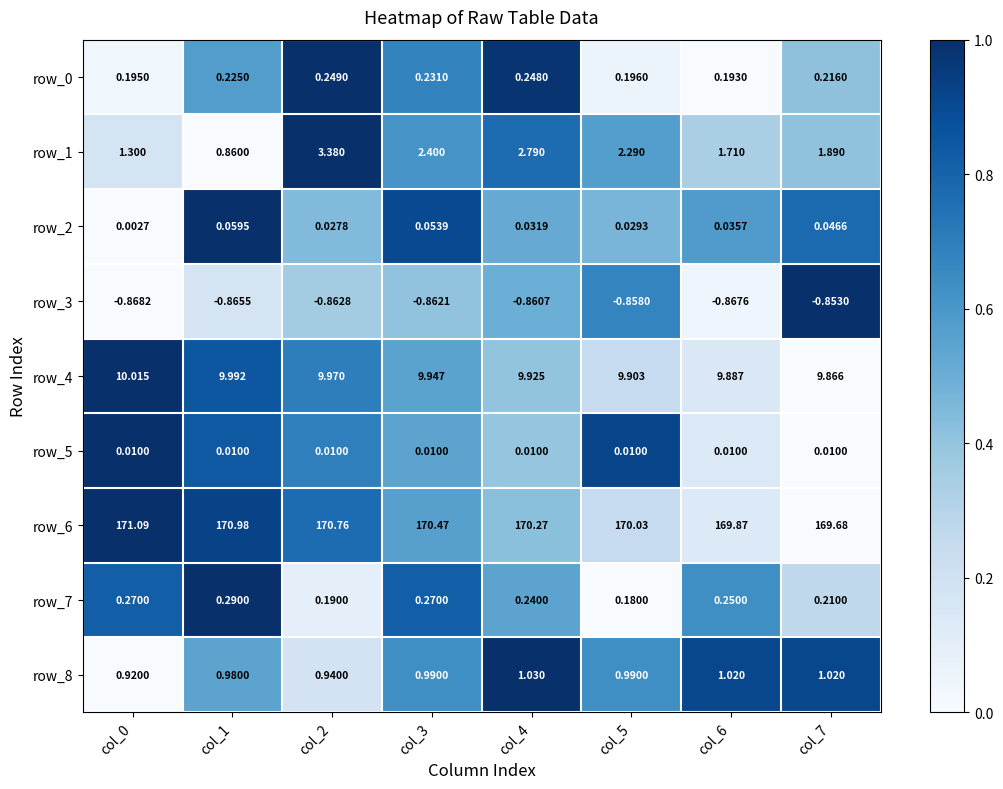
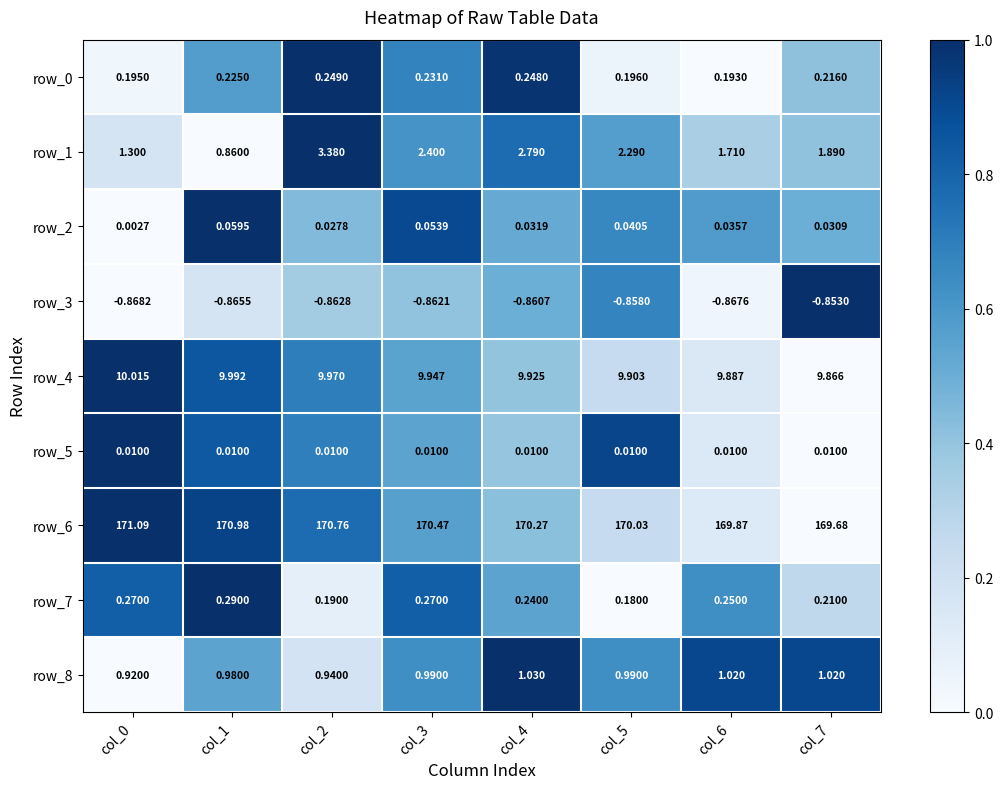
  {
    "row_0": {
      "col_0": 0.1950,
      "col_1": 0.2250,
      "col_2": 0.2490,
      "col_3": 0.2310,
      "col_4": 0.2480,
      "col_5": 0.1960,
      "col_6": 0.1930,
      "col_7": 0.2160
    },
    "row_1": {
      "col_0": 1.300,
      "col_1": 0.8600,
      "col_2": 3.380,
      "col_3": 2.400,
      "col_4": 2.790,
      "col_5": 2.290,
      "col_6": 1.710,
      "col_7": 1.890
    },
    "row_2": {
      "col_0": 0.0027,
      "col_1": 0.0595,
      "col_2": 0.0278,
      "col_3": 0.0539,
      "col_4": 0.0319,
-     "col_5": 0.0293,
+     "col_5": 0.0405,
      "col_6": 0.0357,
-     "col_7": 0.0466
+     "col_7": 0.0309
    },
    "row_3": {
      "col_0": -0.8682,
      "col_1": -0.8655,
      "col_2": -0.8628,
      "col_3": -0.8621,
      "col_4": -0.8607,
      "col_5": -0.8580,
      "col_6": -0.8676,
      "col_7": -0.8530
    },
    "row_4": {
      "col_0": 10.015,
      "col_1": 9.992,
      "col_2": 9.970,
      "col_3": 9.947,
      "col_4": 9.925,
      "col_5": 9.903,
      "col_6": 9.887,
      "col_7": 9.866
    },
    "row_5": {
      "col_0": 0.0100,
      "col_1": 0.0100,
      "col_2": 0.0100,
      "col_3": 0.0100,
      "col_4": 0.0100,
      "col_5": 0.0100,
      "col_6": 0.0100,
      "col_7": 0.0100
    },
    "row_6": {
      "col_0": 171.09,
      "col_1": 170.98,
      "col_2": 170.76,
      "col_3": 170.47,
      "col_4": 170.27,
      "col_5": 170.03,
      "col_6": 169.87,
      "col_7": 169.68
    },
    "row_7": {
      "col_0": 0.2700,
      "col_1": 0.2900,
      "col_2": 0.1900,
      "col_3": 0.2700,
      "col_4": 0.2400,
      "col_5": 0.1800,
      "col_6": 0.2500,
      "col_7": 0.2100
    },
    "row_8": {
      "col_0": 0.9200,
      "col_1": 0.9800,
      "col_2": 0.9400,
      "col_3": 0.9900,
      "col_4": 1.030,
      "col_5": 0.9900,
      "col_6": 1.020,
      "col_7": 1.020
    }
  }
